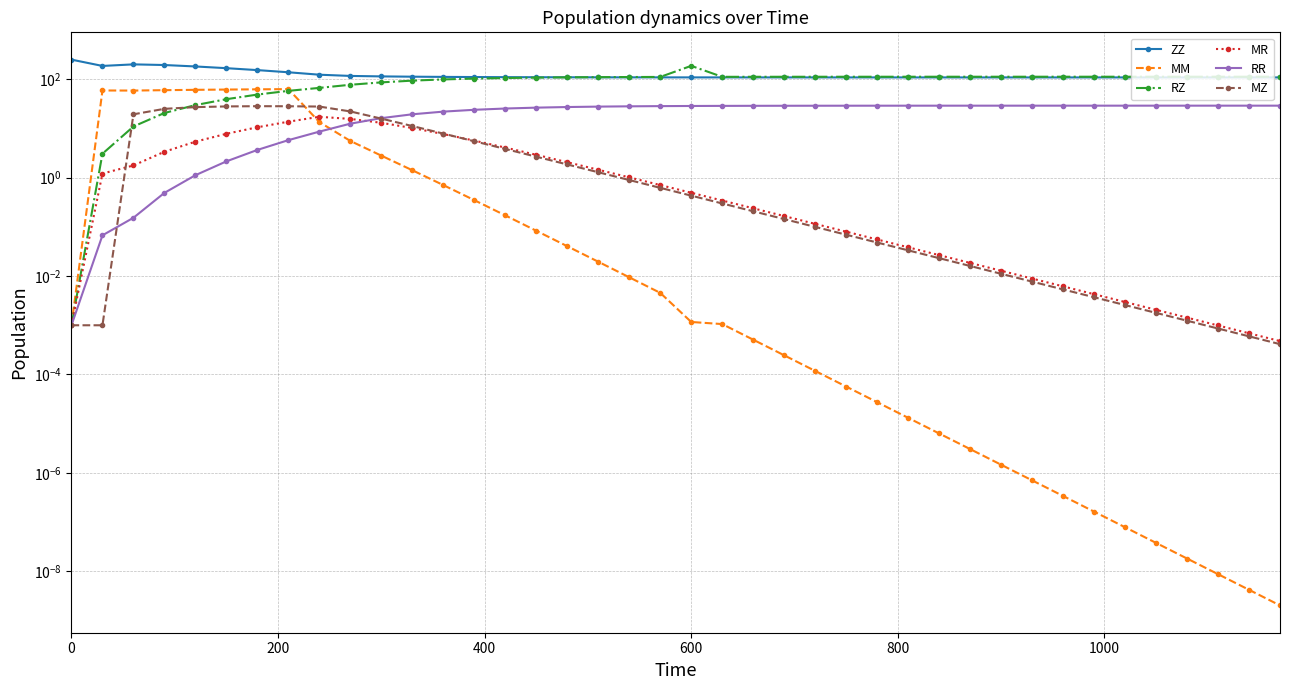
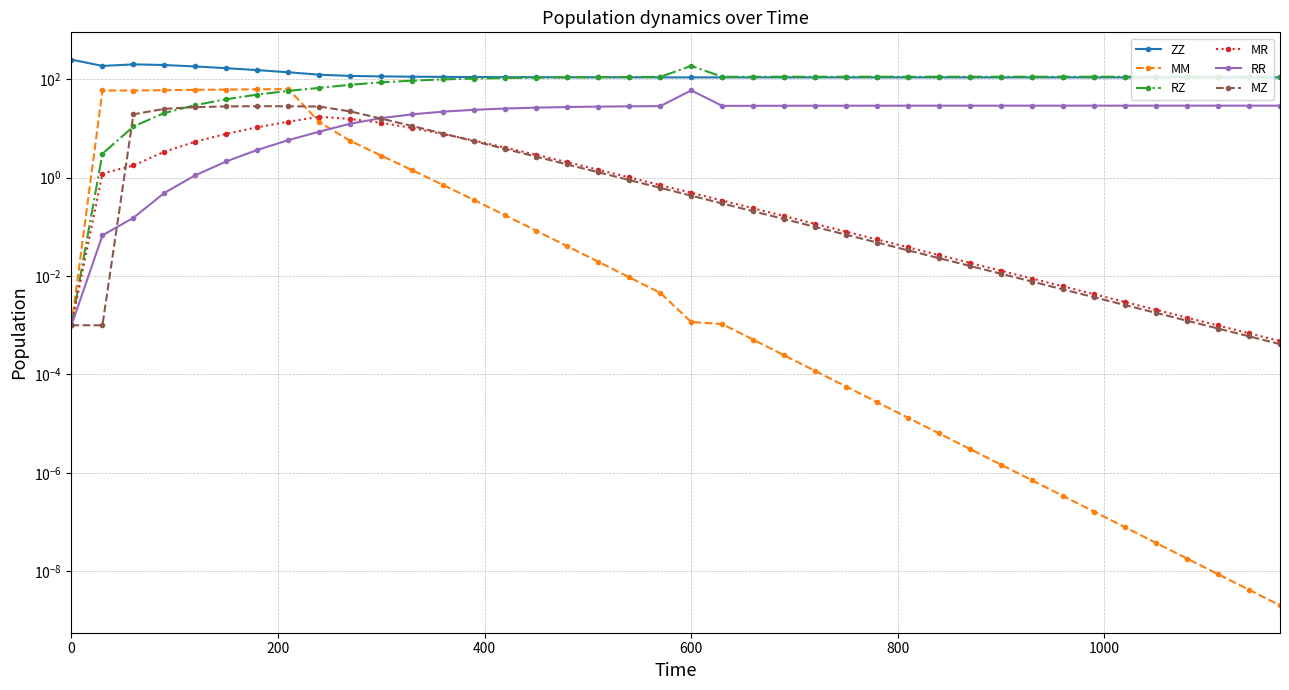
  {
    "ZZ": {
      "0": 300,
      "600": 110
    },
    "MM": {
      "600": 0.0012
    },
    "RZ": {
      "600": 190
    },
    "MR": {
      "600": 0.5
    },
    "RR": {
-     "600": 30
+     "600": 60
    },
    "MZ": {
      "600": 0.4
    }
  }
